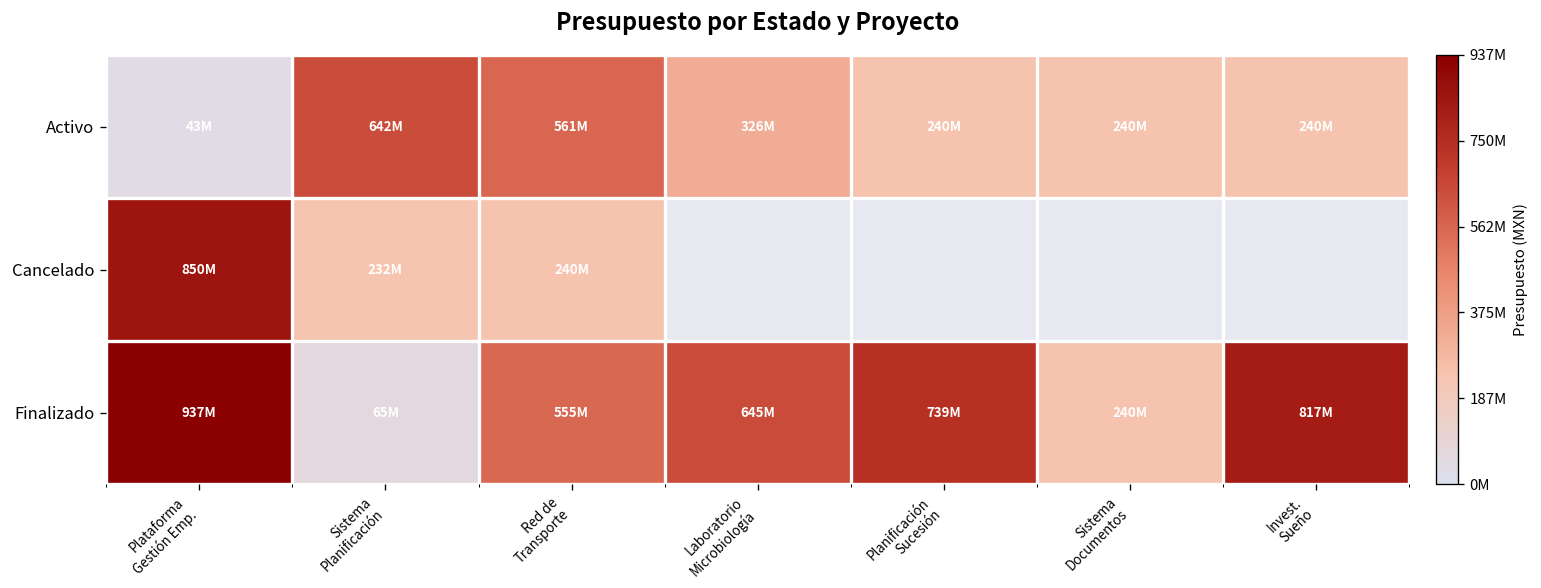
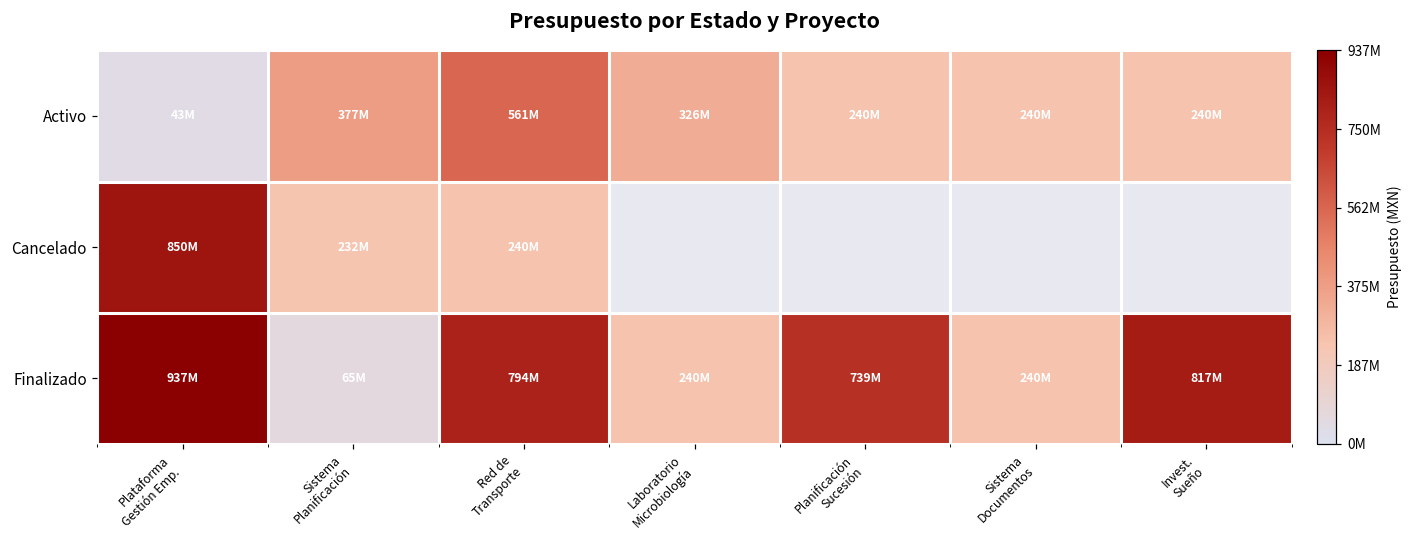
  {
    "Activo": {
-     "Sistema Planificación": "642M",
+     "Sistema Planificación": "377M",
      "Red de Transporte": "561M",
      "Laboratorio Microbiología": "326M",
      "Planificación Sucesión": "240M",
      "Sistema Documentos": "240M",
      "Invest. Sueño": "240M"
    },
    "Cancelado": {
      "Plataforma Gestión Emp.": "850M",
      "Sistema Planificación": "232M",
      "Red de Transporte": "240M"
    },
    "Finalizado": {
      "Plataforma Gestión Emp.": "937M",
-     "Red de Transporte": "555M",
-     "Laboratorio Microbiología": "645M",
+     "Red de Transporte": "794M",
+     "Laboratorio Microbiología": "240M",
      "Planificación Sucesión": "739M",
      "Sistema Documentos": "240M",
      "Invest. Sueño": "817M"
    }
  }
